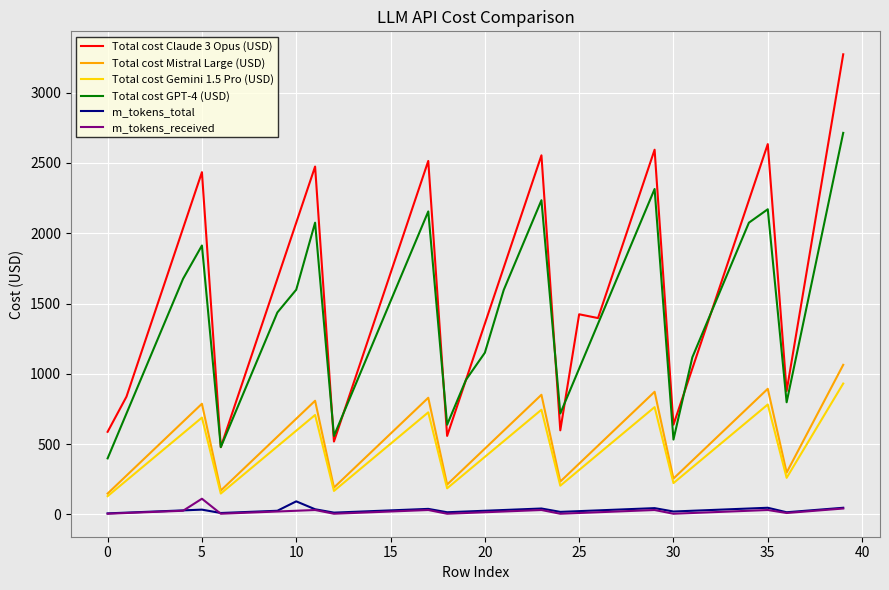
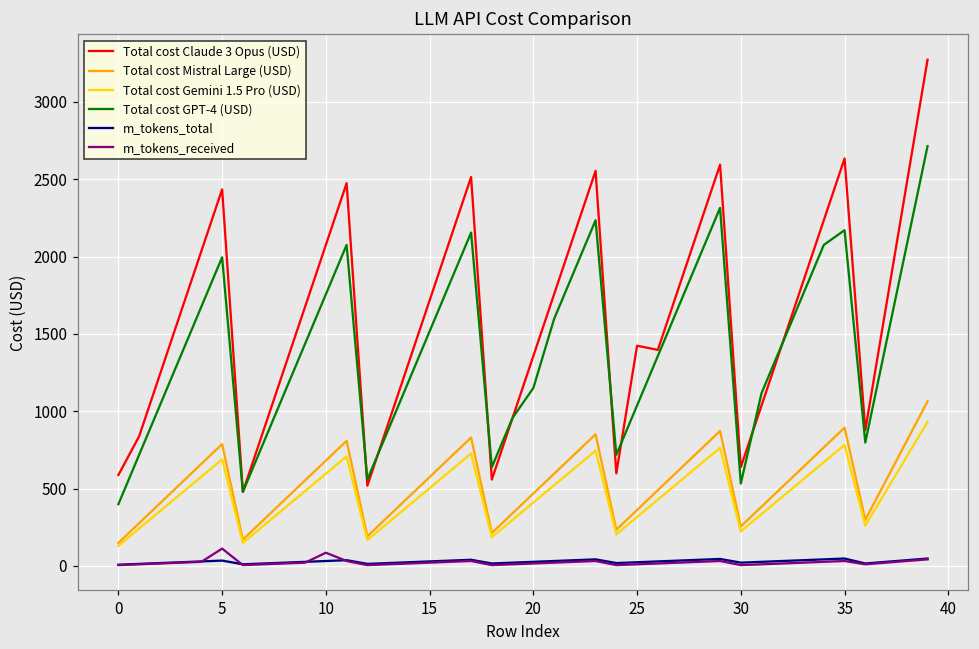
  {
    "Total cost Claude 3 Opus (USD)": {
      "0": 590,
      "5": 2430,
      "10": 2070,
      "15": 1720,
      "20": 1360,
      "25": 1420,
      "30": 640,
      "35": 2630
    },
    "Total cost GPT-4 (USD)": {
      "0": 400,
-     "5": 1910,
-     "10": 1600,
+     "5": 2000,
+     "10": 1760,
      "15": 1520,
      "20": 1150,
      "25": 1040,
      "30": 530,
      "35": 2170
    },
    "m_tokens_total": {
      "5": 30,
-     "10": 90
+     "10": 30
    },
    "m_tokens_received": {
      "5": 110,
-     "10": 30
+     "10": 90
    }
  }
